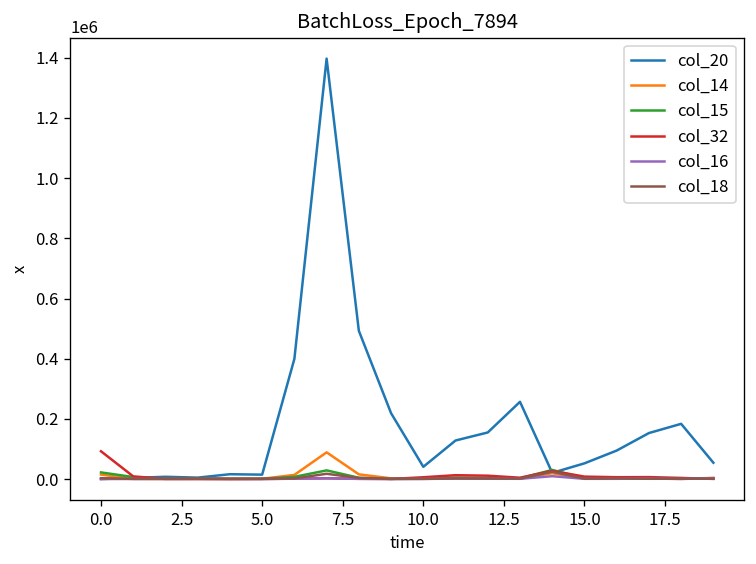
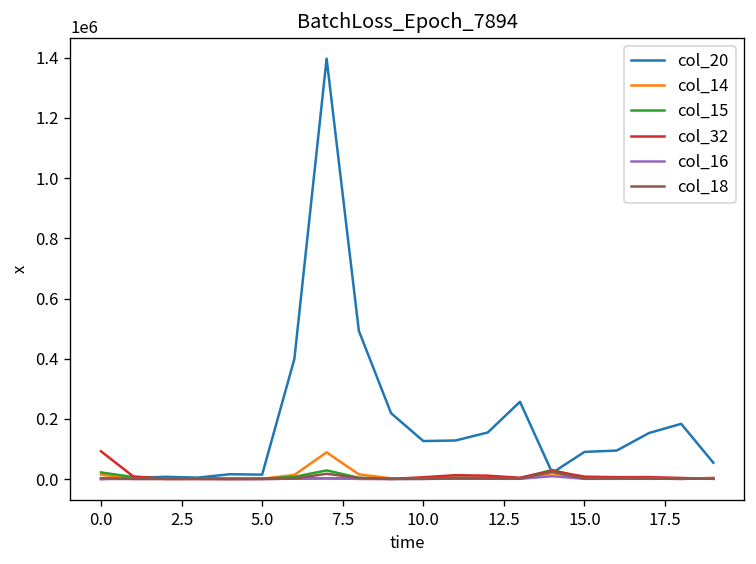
  {
    "col_20": {
      "5.0": 10000,
-     "10.0": 40000,
-     "15.0": 50000
+     "10.0": 130000,
+     "15.0": 90000
    },
    "col_32": {
      "0.0": 90000
    }
  }
